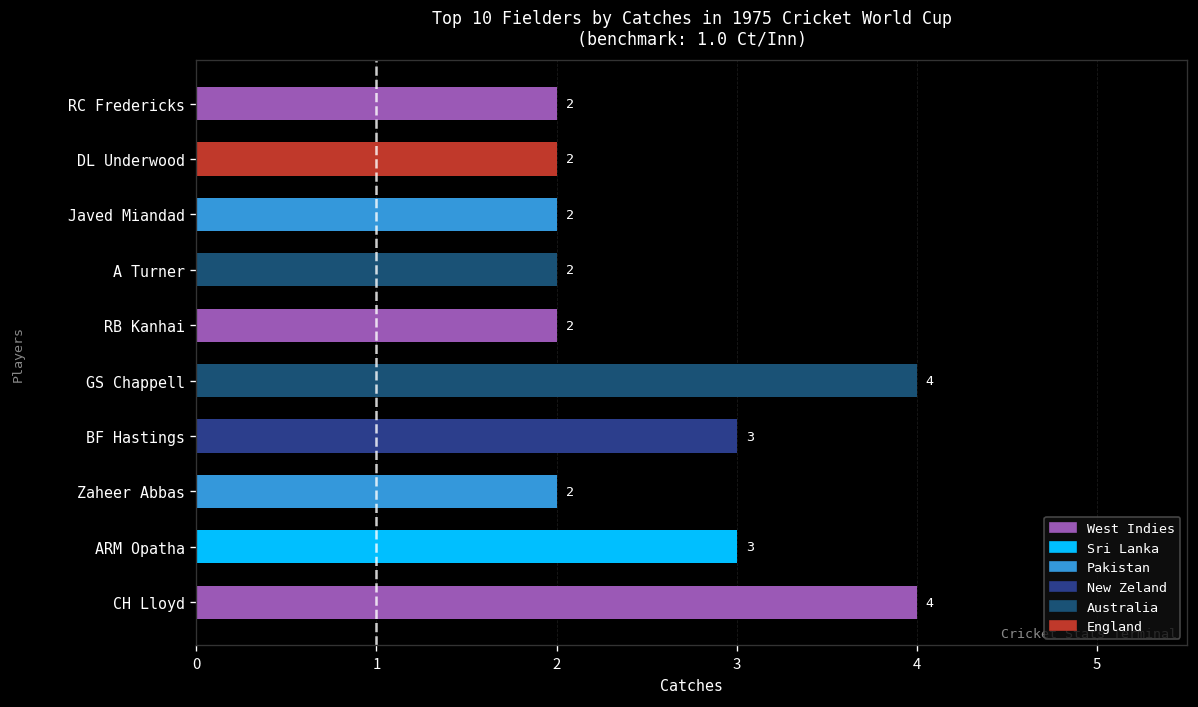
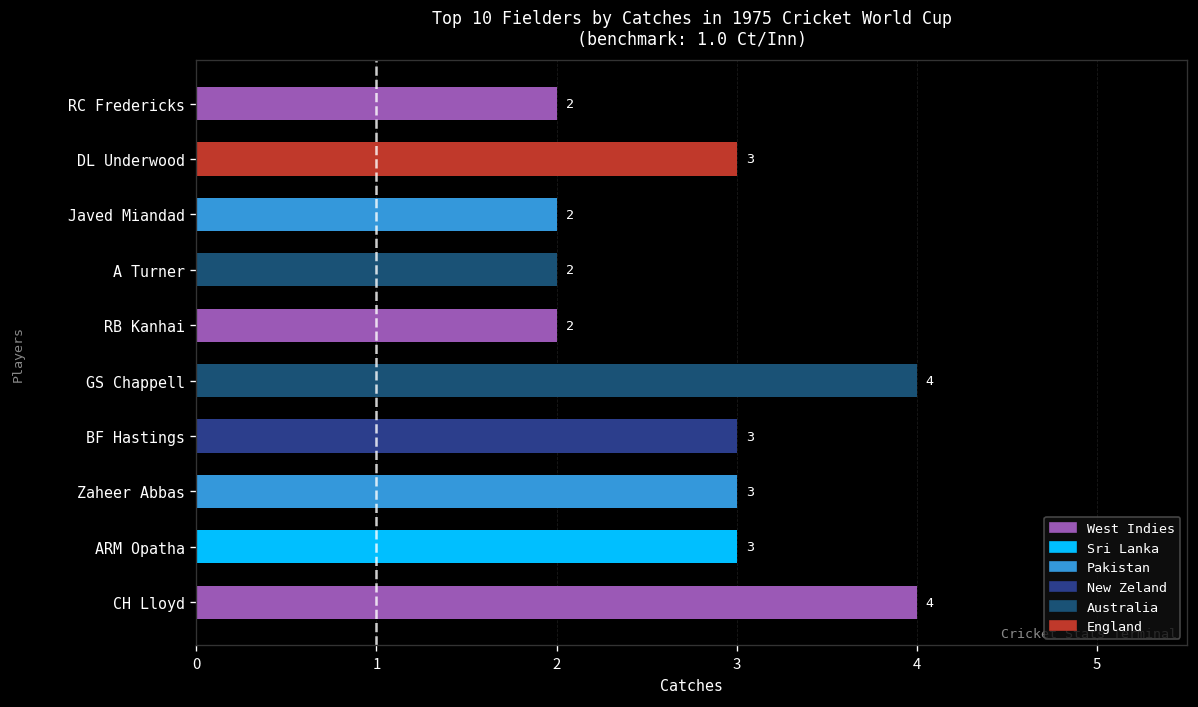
  {
    "RC Fredericks": 2,
-   "DL Underwood": 2,
+   "DL Underwood": 3,
    "Javed Miandad": 2,
    "A Turner": 2,
    "RB Kanhai": 2,
    "GS Chappell": 4,
    "BF Hastings": 3,
-   "Zaheer Abbas": 2,
+   "Zaheer Abbas": 3,
    "ARM Opatha": 3,
    "CH Lloyd": 4
  }
